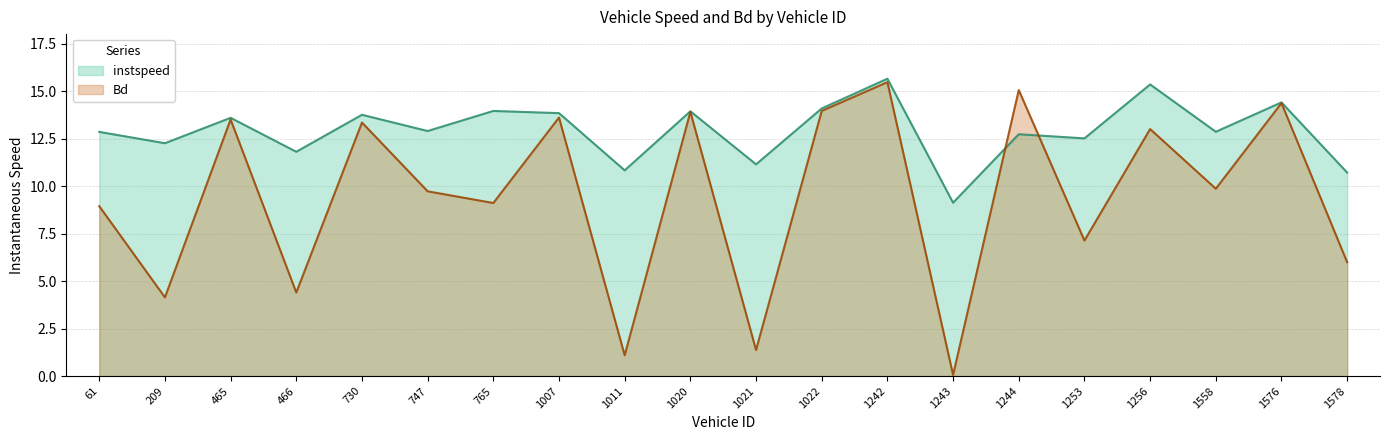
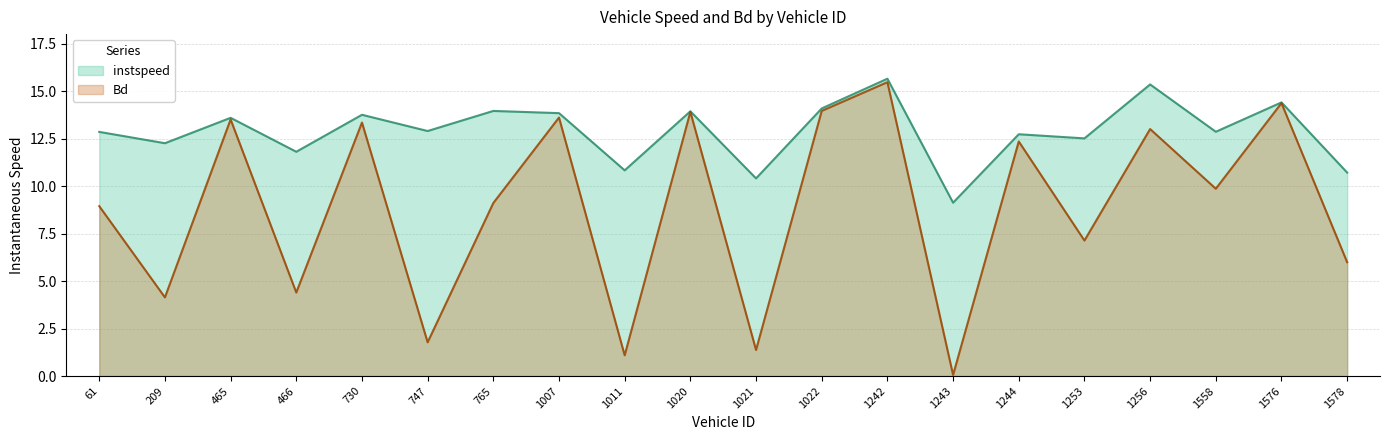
  {
    "instspeed": {
      "61": 12.9,
      "209": 12.3,
      "466": 11.8,
      "730": 13.8,
      "747": 12.9,
      "765": 14.0,
      "1007": 13.8,
      "1011": 10.8,
-     "1021": 11.1,
+     "1021": 10.4,
      "1242": 15.7,
      "1243": 9.1,
      "1244": 12.7,
      "1253": 12.5,
      "1256": 15.4,
      "1558": 12.9,
      "1578": 10.7
    },
    "Bd": {
      "61": 8.9,
      "209": 4.1,
      "466": 4.4,
      "730": 13.3,
-     "747": 9.7,
+     "747": 1.8,
      "765": 9.1,
      "1007": 13.6,
      "1011": 1.1,
      "1021": 1.4,
      "1242": 15.5,
      "1243": 0.1,
-     "1244": 15.1,
+     "1244": 12.4,
      "1253": 7.1,
      "1256": 13.0,
      "1558": 9.9,
      "1578": 6.0
    }
  }
